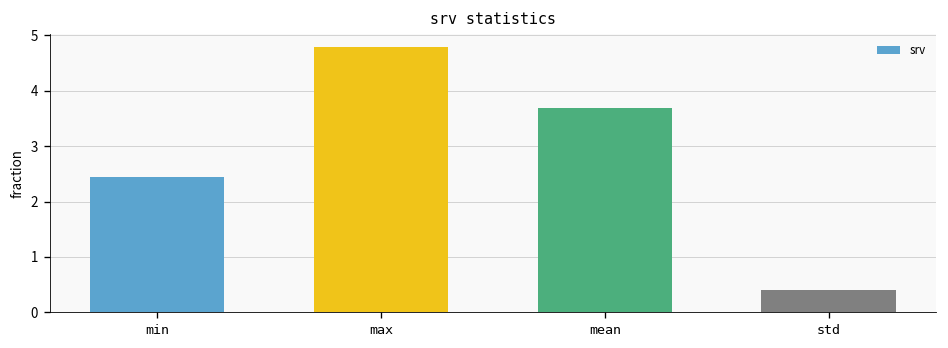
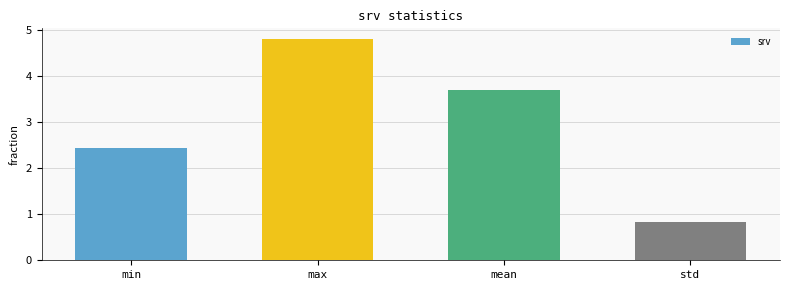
  {
    "min": 2.4,
    "max": 4.8,
    "mean": 3.7,
-   "std": 0.4
+   "std": 0.8
  }
